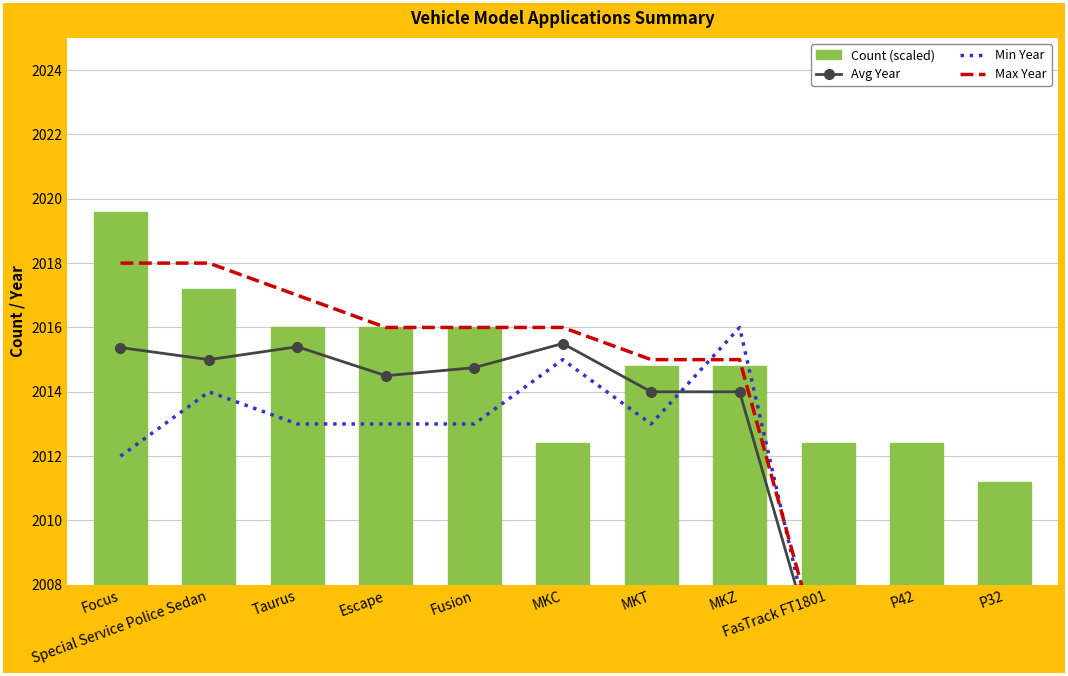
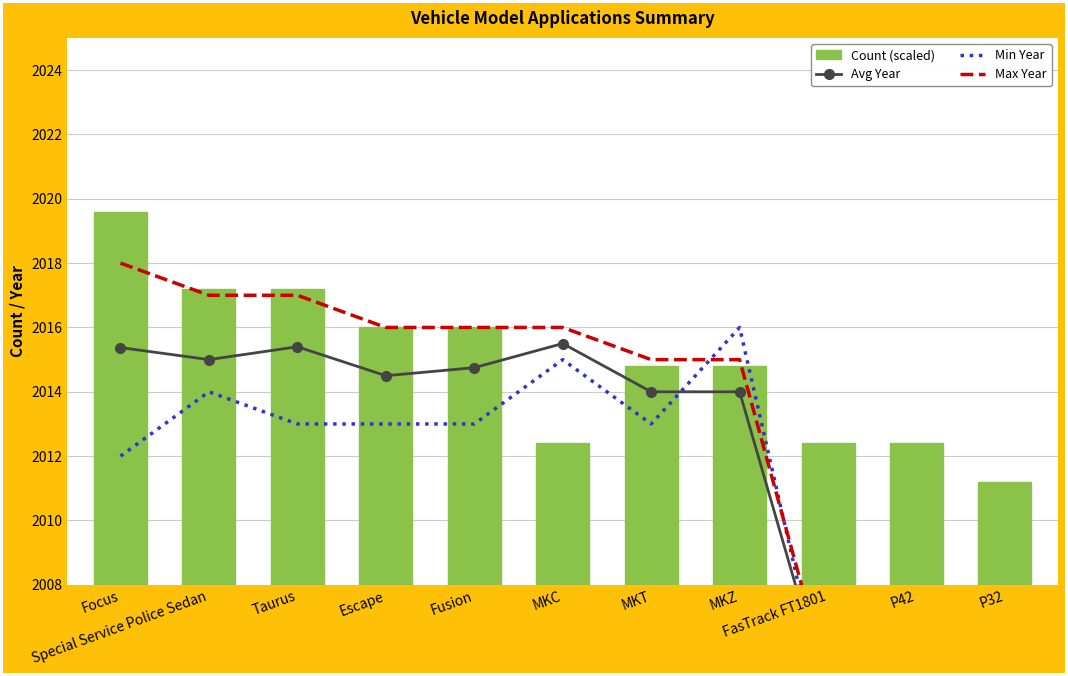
  {
    "Avg Year": {
      "Focus": 2015.4,
      "Special Service Police Sedan": 2015.0,
      "Taurus": 2015.4,
      "Escape": 2014.5,
      "Fusion": 2014.8,
      "MKC": 2015.5,
      "MKT": 2014.0,
      "MKZ": 2014.0
    },
    "Count (scaled)": {
      "Focus": 2019.6,
      "Special Service Police Sedan": 2017.2,
-     "Taurus": 2016.0,
+     "Taurus": 2017.2,
      "Escape": 2016.0,
      "Fusion": 2016.0,
      "MKC": 2012.4,
      "MKT": 2014.8,
      "MKZ": 2014.8,
      "FasTrack FT1801": 2012.4,
      "P42": 2012.4,
      "P32": 2011.2
    },
    "Min Year": {
      "Focus": 2012.0,
      "Special Service Police Sedan": 2014.0,
      "Taurus": 2013.0,
      "Escape": 2013.0,
      "Fusion": 2013.0,
      "MKC": 2015.0,
      "MKT": 2013.0,
      "MKZ": 2016.0
    },
    "Max Year": {
      "Focus": 2018,
-     "Special Service Police Sedan": 2018,
+     "Special Service Police Sedan": 2017,
      "Taurus": 2017,
      "Escape": 2016,
      "Fusion": 2016,
      "MKC": 2016,
      "MKT": 2015,
      "MKZ": 2015
    }
  }
